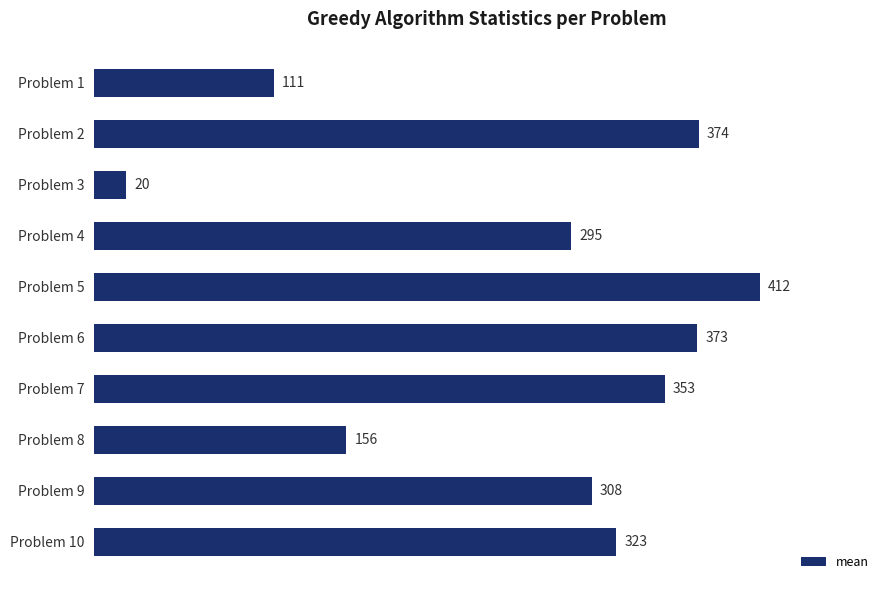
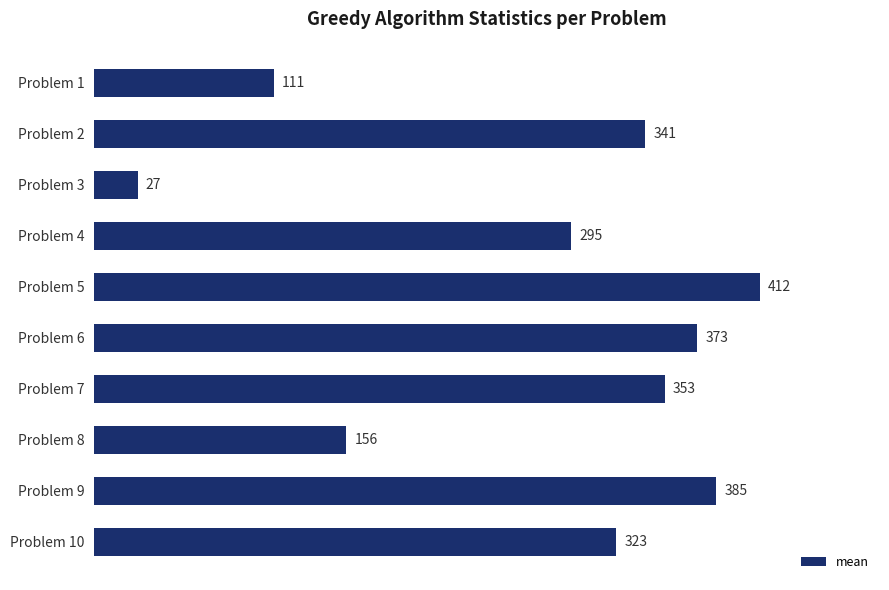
  {
    "Problem 1": 111,
-   "Problem 2": 374,
-   "Problem 3": 20,
+   "Problem 2": 341,
+   "Problem 3": 27,
    "Problem 4": 295,
    "Problem 5": 412,
    "Problem 6": 373,
    "Problem 7": 353,
    "Problem 8": 156,
-   "Problem 9": 308,
+   "Problem 9": 385,
    "Problem 10": 323
  }
